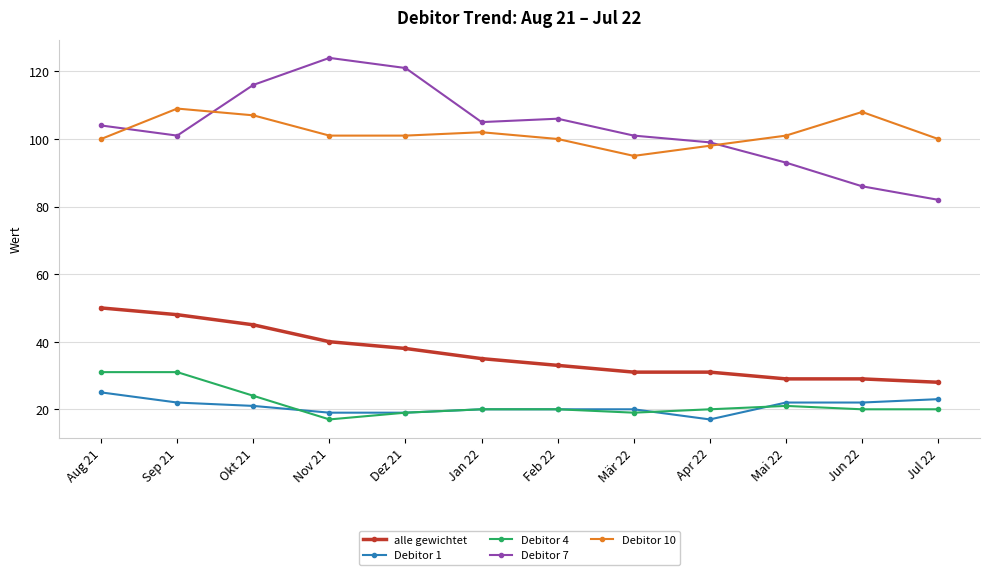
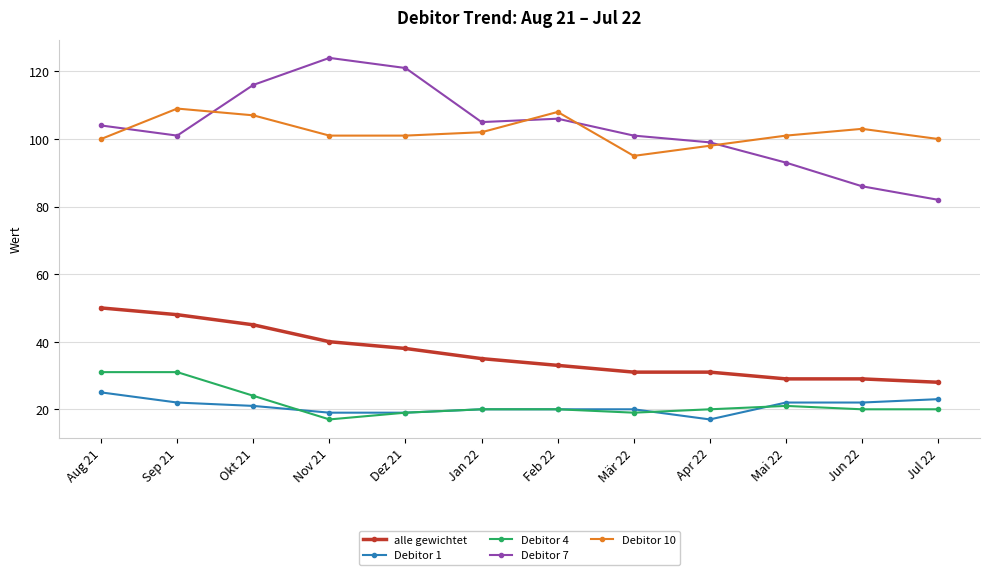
  {
    "alle gewichtet": {
      "Aug 21": 50,
      "Sep 21": 48,
      "Okt 21": 45,
      "Nov 21": 40,
      "Dez 21": 38,
      "Jan 22": 35,
      "Feb 22": 33,
      "Mär 22": 31,
      "Apr 22": 31,
      "Mai 22": 29,
      "Jun 22": 29,
      "Jul 22": 28
    },
    "Debitor 1": {
      "Aug 21": 25,
      "Sep 21": 22,
      "Okt 21": 21,
      "Nov 21": 19,
      "Mär 22": 20,
      "Apr 22": 17,
      "Mai 22": 22,
      "Jun 22": 22,
      "Jul 22": 23
    },
    "Debitor 4": {
      "Aug 21": 31,
      "Sep 21": 31,
      "Okt 21": 24,
      "Nov 21": 17,
      "Mär 22": 19,
      "Apr 22": 20,
      "Mai 22": 21,
      "Jun 22": 20,
      "Jul 22": 20
    },
    "Debitor 7": {
      "Aug 21": 104,
      "Sep 21": 101,
      "Okt 21": 116,
      "Nov 21": 124,
      "Dez 21": 121,
      "Jan 22": 105,
      "Feb 22": 106,
      "Mär 22": 101,
      "Apr 22": 99,
      "Mai 22": 93,
      "Jun 22": 86,
      "Jul 22": 82
    },
    "Debitor 10": {
      "Aug 21": 100,
      "Sep 21": 109,
      "Okt 21": 107,
      "Nov 21": 101,
      "Dez 21": 101,
      "Jan 22": 102,
-     "Feb 22": 100,
+     "Feb 22": 108,
      "Mär 22": 95,
      "Apr 22": 98,
      "Mai 22": 101,
-     "Jun 22": 108,
+     "Jun 22": 103,
      "Jul 22": 100
    }
  }
